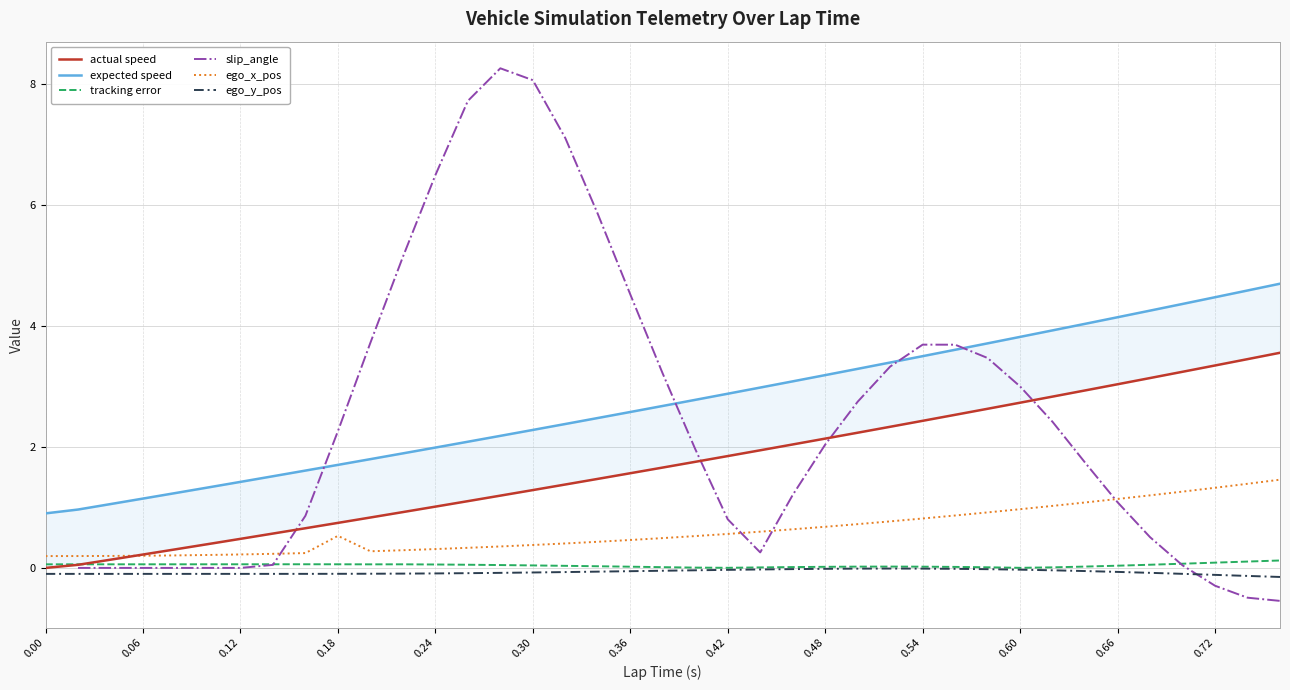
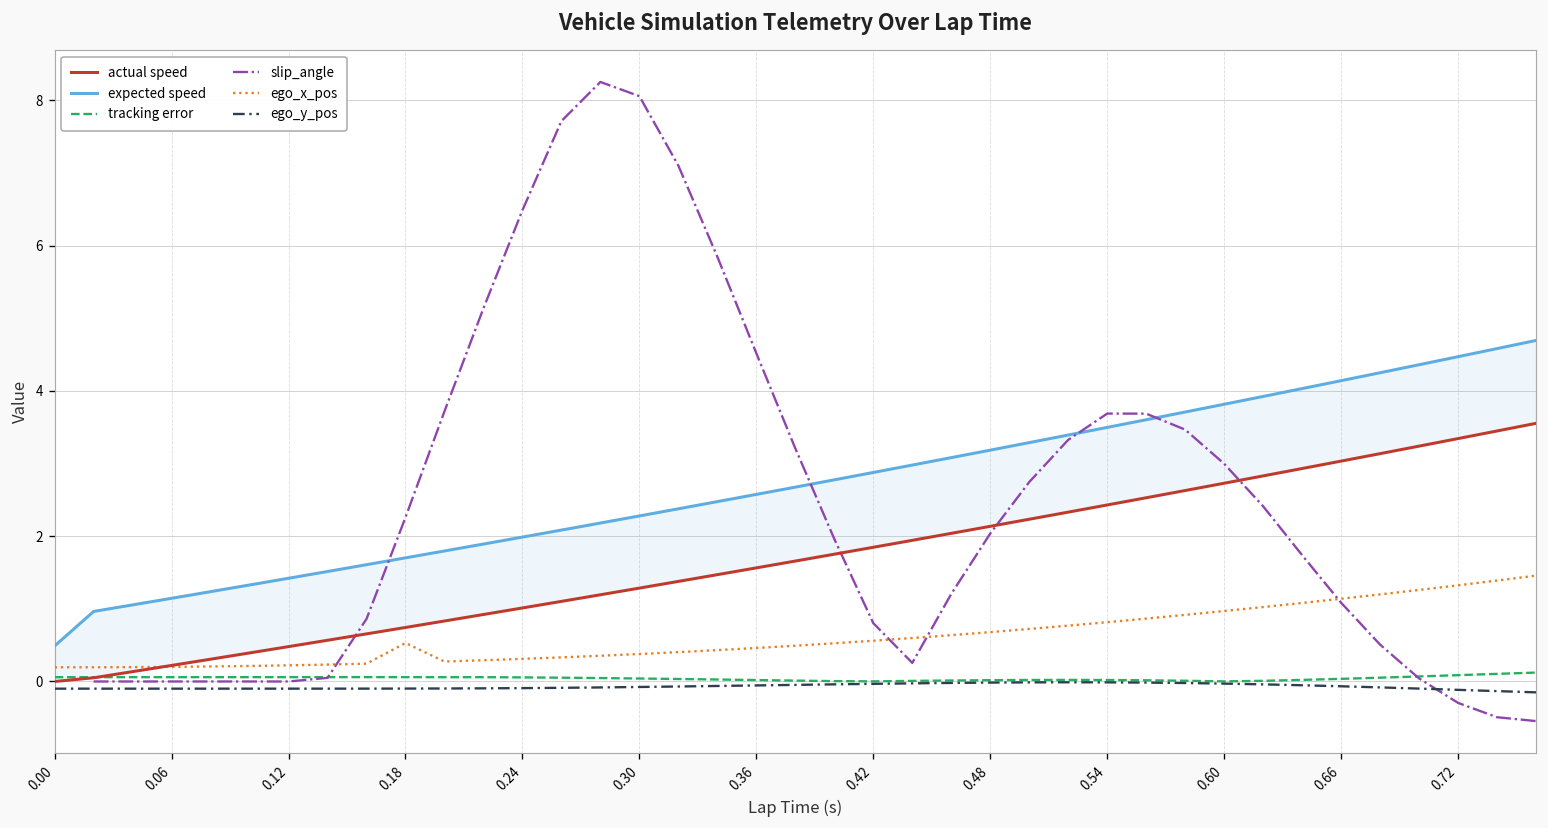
  {
    "actual speed": {
      "0.00": 0.0,
      "0.12": 0.5,
      "0.18": 0.7,
      "0.24": 1.0,
      "0.30": 1.3,
      "0.36": 1.6,
      "0.42": 1.8,
      "0.48": 2.1,
      "0.54": 2.4,
      "0.60": 2.7,
      "0.66": 3.0,
      "0.72": 3.3
    },
    "expected speed": {
-     "0.00": 0.9,
+     "0.00": 0.5,
      "0.06": 1.1,
      "0.12": 1.4,
      "0.18": 1.7,
      "0.24": 2.0,
      "0.30": 2.3,
      "0.36": 2.6,
      "0.42": 2.9,
      "0.48": 3.2,
      "0.54": 3.5,
      "0.60": 3.8,
      "0.66": 4.1,
      "0.72": 4.5
    },
    "tracking error": {
      "0.00": 0.1,
      "0.06": 0.1,
      "0.12": 0.1,
      "0.18": 0.1,
      "0.24": 0.1,
      "0.30": 0.0,
      "0.36": 0.0,
      "0.66": 0.0,
      "0.72": 0.1
    },
    "slip_angle": {
      "0.06": 0.0,
      "0.12": 0.0,
      "0.18": 2.3,
      "0.24": 6.5,
      "0.30": 8.1,
      "0.36": 4.5,
      "0.42": 0.8,
      "0.48": 2.0,
      "0.54": 3.7,
      "0.60": 3.0,
      "0.66": 1.1,
      "0.72": -0.3
    },
    "ego_x_pos": {
      "0.00": 0.2,
      "0.12": 0.2,
      "0.18": 0.5,
      "0.24": 0.3,
      "0.30": 0.4,
      "0.36": 0.5,
      "0.42": 0.6,
      "0.48": 0.7,
      "0.54": 0.8,
      "0.60": 1.0,
      "0.66": 1.1,
      "0.72": 1.3
    },
    "ego_y_pos": {
      "0.00": -0.1,
      "0.06": -0.1,
      "0.12": -0.1,
      "0.18": -0.1,
      "0.24": -0.1,
      "0.30": -0.1,
      "0.36": -0.1,
      "0.66": -0.1,
      "0.72": -0.1
    }
  }
